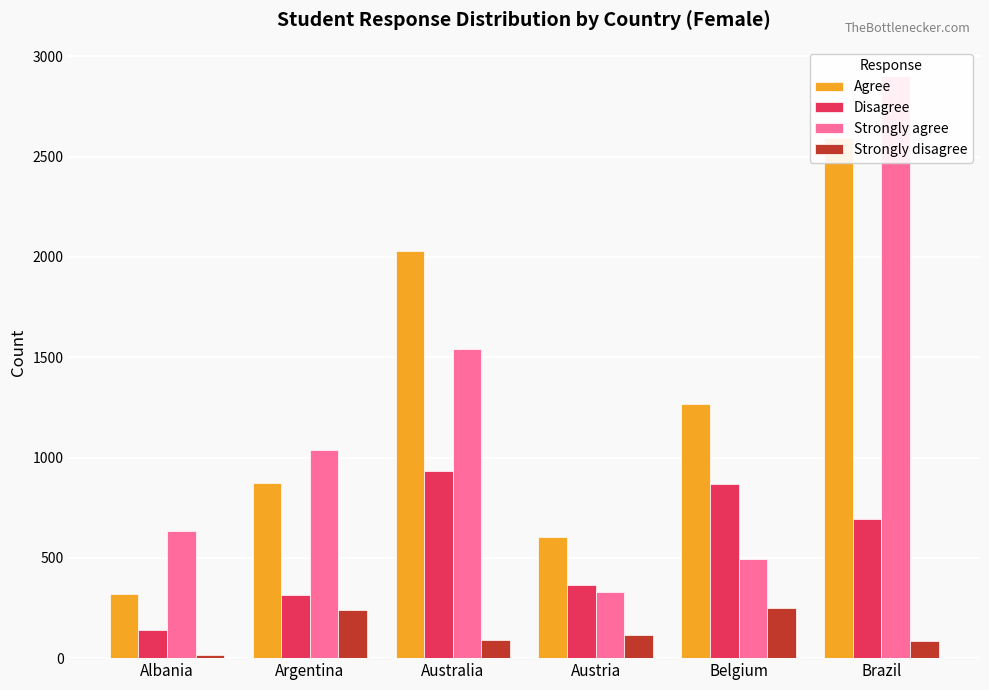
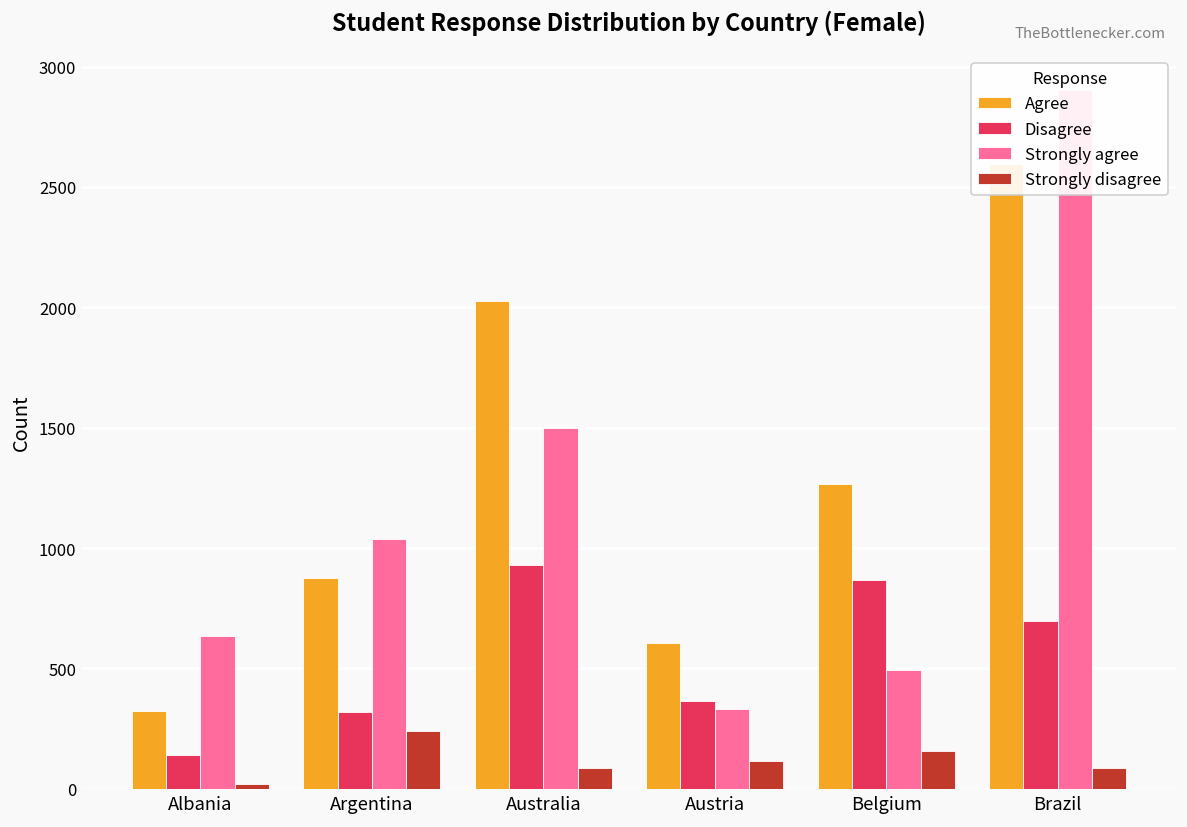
  {
    "Agree": {
      "Albania": 320,
      "Argentina": 870,
      "Australia": 2030,
      "Austria": 600,
      "Belgium": 1270
    },
    "Disagree": {
      "Albania": 140,
      "Argentina": 320,
      "Australia": 930,
      "Austria": 360,
      "Belgium": 870,
      "Brazil": 700
    },
    "Strongly agree": {
      "Albania": 640,
      "Argentina": 1040,
-     "Australia": 1540,
+     "Australia": 1500,
      "Austria": 330,
      "Belgium": 490
    },
    "Strongly disagree": {
      "Albania": 20,
      "Argentina": 240,
      "Australia": 90,
      "Austria": 120,
-     "Belgium": 250,
+     "Belgium": 160,
      "Brazil": 90
    }
  }
